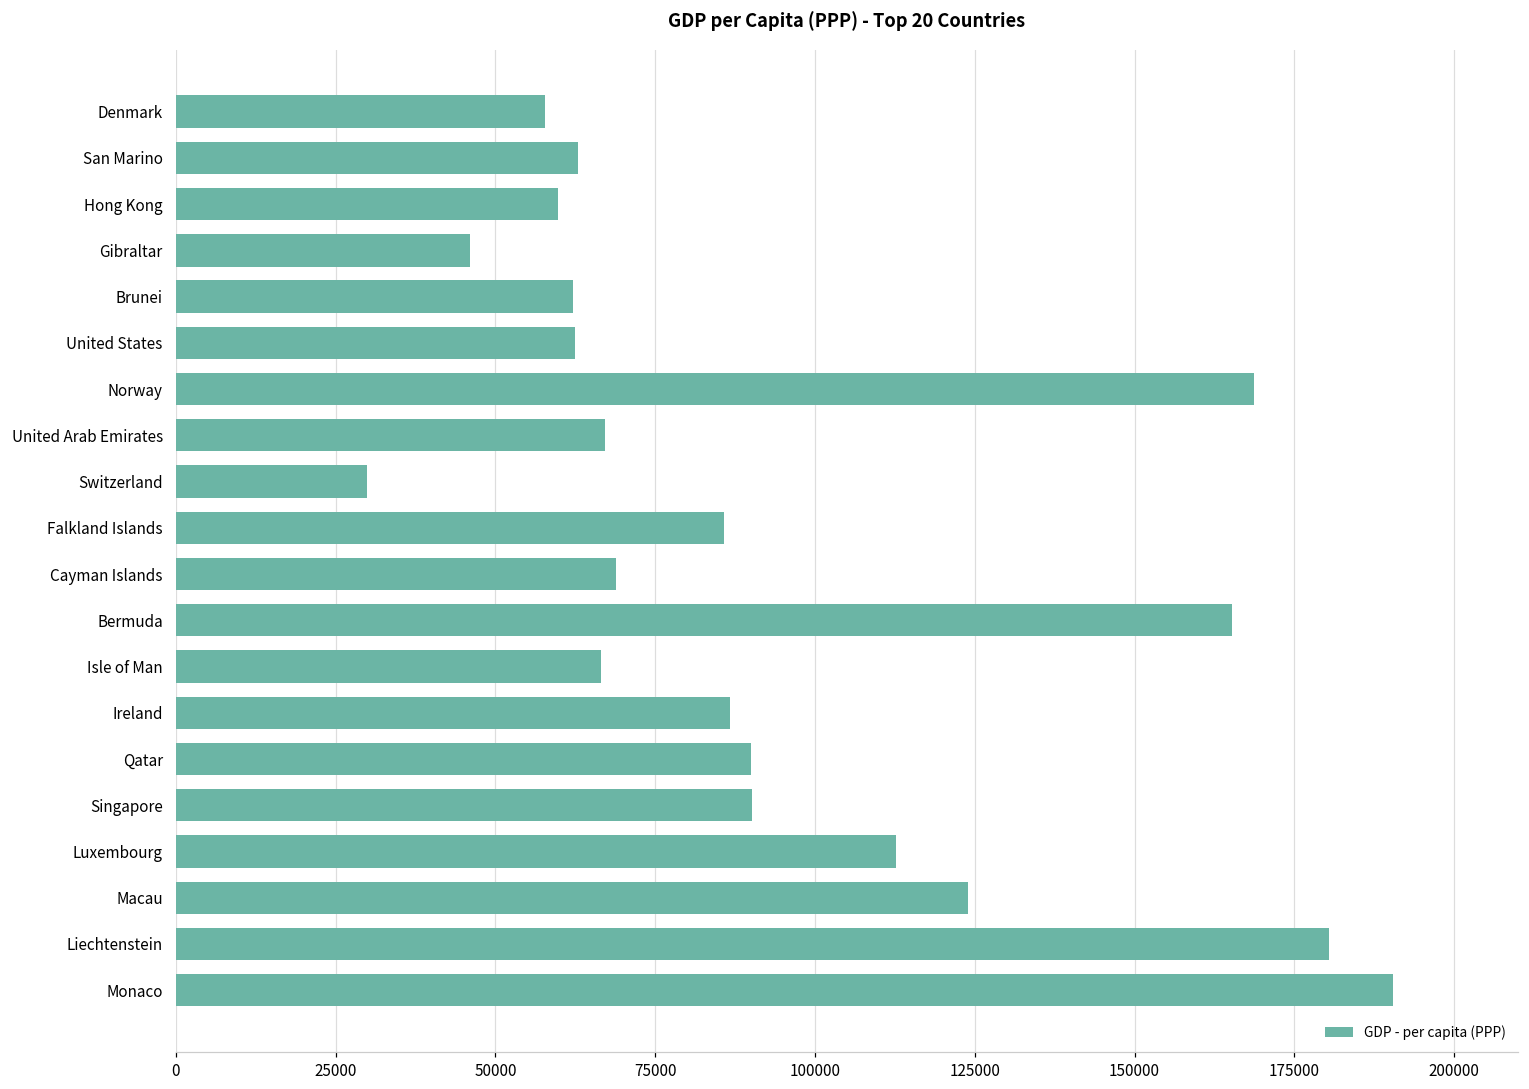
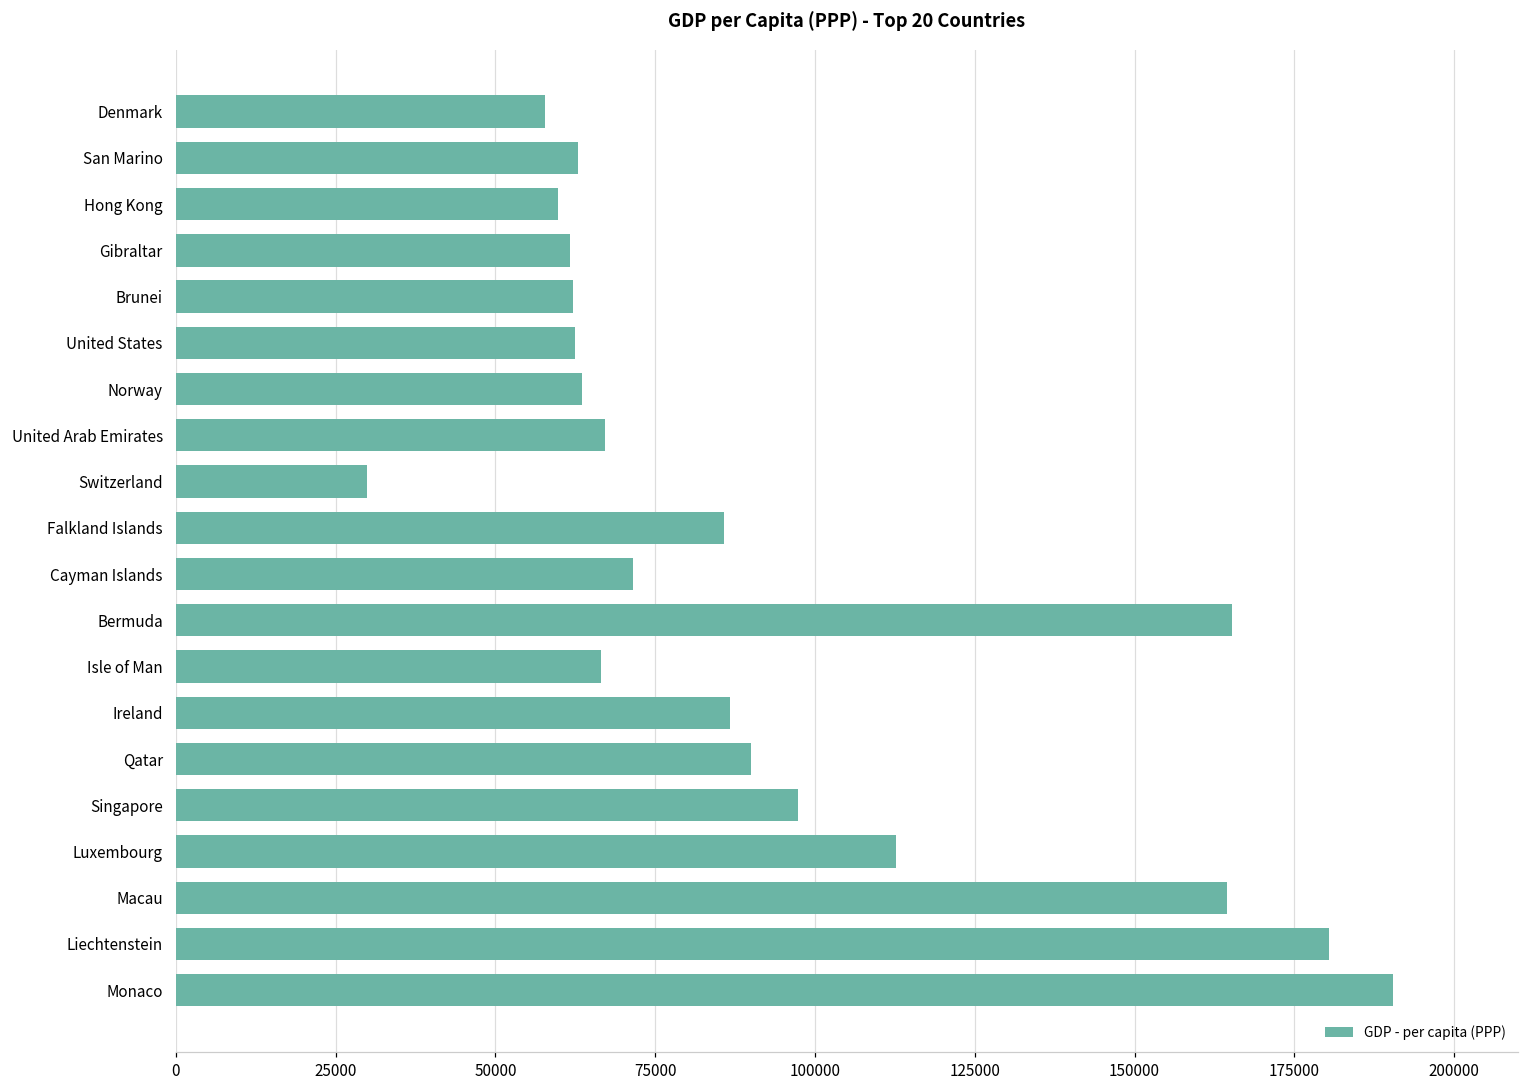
  {
    "Denmark": 58000,
    "San Marino": 63000,
    "Hong Kong": 60000,
-   "Gibraltar": 46000,
+   "Gibraltar": 62000,
    "Brunei": 62000,
    "United States": 63000,
-   "Norway": 169000,
+   "Norway": 64000,
    "United Arab Emirates": 67000,
    "Switzerland": 30000,
    "Falkland Islands": 86000,
-   "Cayman Islands": 69000,
+   "Cayman Islands": 72000,
    "Bermuda": 165000,
    "Isle of Man": 67000,
    "Ireland": 87000,
    "Qatar": 90000,
-   "Singapore": 90000,
+   "Singapore": 97000,
    "Luxembourg": 113000,
-   "Macau": 124000,
+   "Macau": 164000,
    "Liechtenstein": 180000,
    "Monaco": 191000
  }
